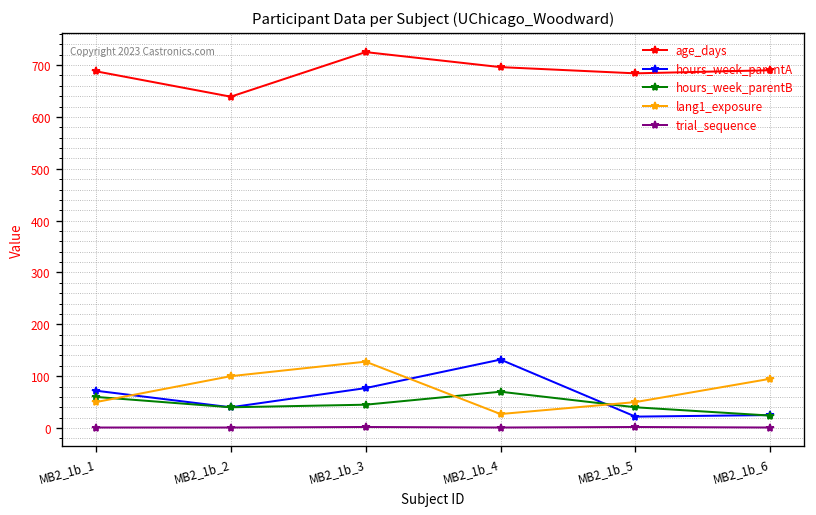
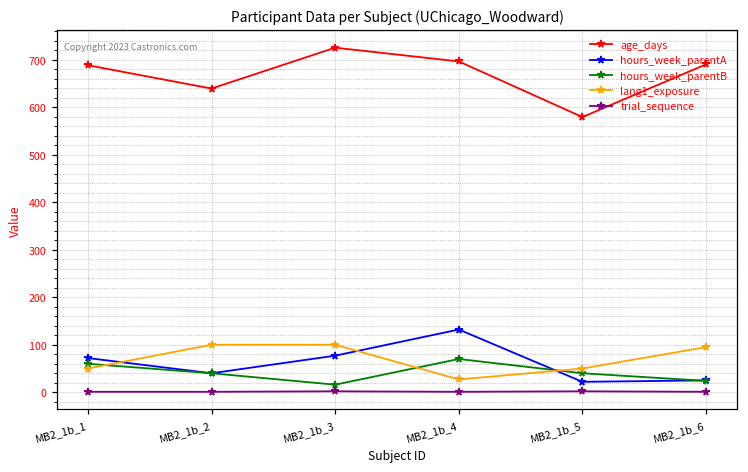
  {
    "age_days": {
      "MB2_1b_2": 640,
      "MB2_1b_3": 730,
      "MB2_1b_4": 700,
-     "MB2_1b_5": 680,
+     "MB2_1b_5": 580,
      "MB2_1b_6": 690
    },
    "hours_week_parentA": {
      "MB2_1b_1": 70,
      "MB2_1b_3": 80,
      "MB2_1b_4": 130,
      "MB2_1b_5": 20
    },
    "hours_week_parentB": {
      "MB2_1b_1": 60,
-     "MB2_1b_3": 50,
+     "MB2_1b_3": 20,
      "MB2_1b_4": 70,
      "MB2_1b_5": 40
    },
    "lang1_exposure": {
      "MB2_1b_1": 50,
      "MB2_1b_2": 100,
-     "MB2_1b_3": 130,
+     "MB2_1b_3": 100,
      "MB2_1b_4": 30,
      "MB2_1b_5": 50,
      "MB2_1b_6": 100
    },
    "trial_sequence": {
      "MB2_1b_1": 0,
      "MB2_1b_2": 0,
      "MB2_1b_3": 0,
      "MB2_1b_4": 0,
      "MB2_1b_5": 0,
      "MB2_1b_6": 0
    }
  }
